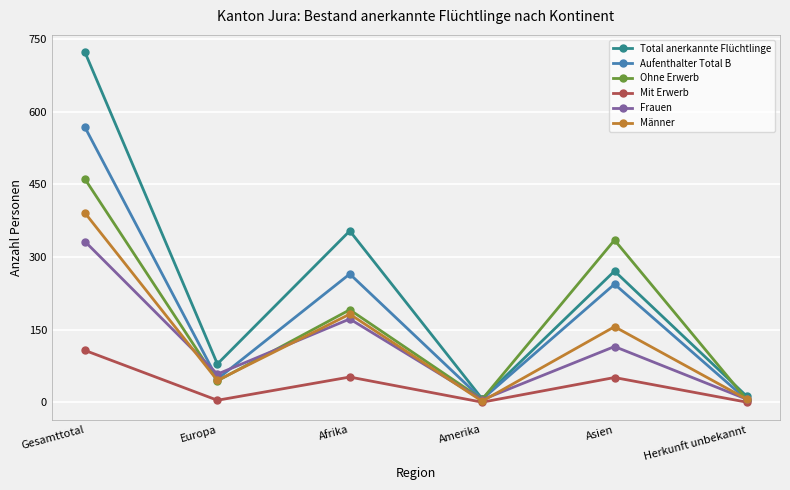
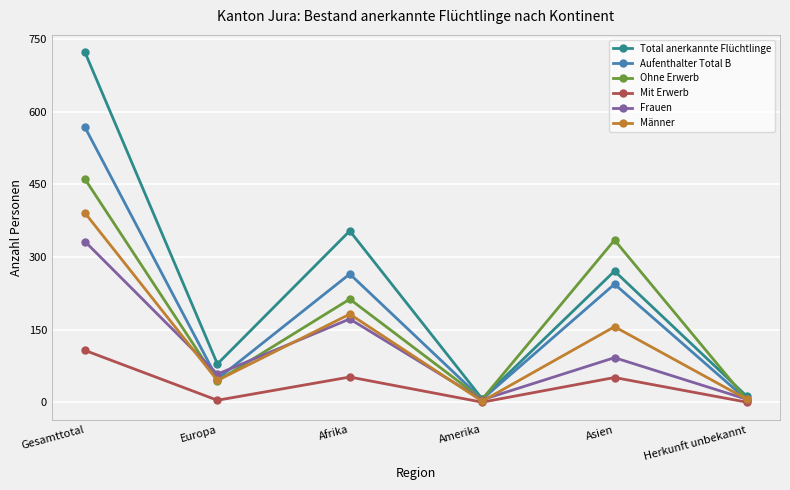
  {
    "Ohne Erwerb": {
      "Gesamttotal": 460,
-     "Afrika": 190,
+     "Afrika": 210,
      "Asien": 340
    },
    "Frauen": {
      "Gesamttotal": 330,
      "Europa": 60,
      "Afrika": 170,
-     "Asien": 120
+     "Asien": 90
    }
  }
